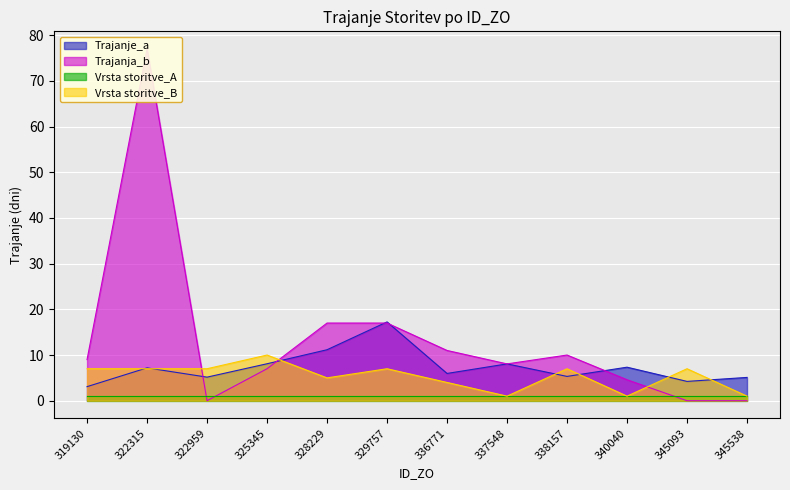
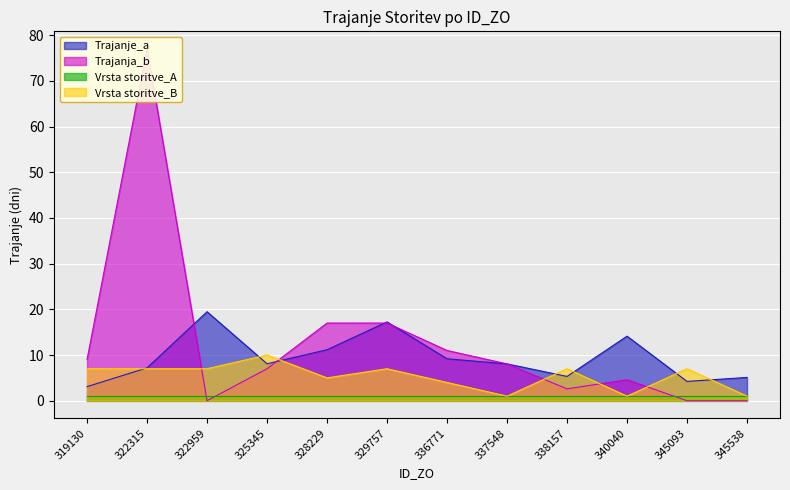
  {
    "Trajanje_a": {
      "319130": 3,
-     "322959": 5,
+     "322959": 19,
      "325345": 8,
      "328229": 11,
-     "336771": 6,
+     "336771": 9,
      "338157": 5,
-     "340040": 7,
+     "340040": 14,
      "345093": 4,
      "345538": 5
    },
    "Trajanja_b": {
      "319130": 9,
      "322959": 0,
      "325345": 7,
      "328229": 17,
      "336771": 11,
-     "338157": 10,
+     "338157": 3,
      "340040": 5,
      "345093": 0,
      "345538": 0
    },
    "Vrsta storitve_A": {
      "319130": 1,
      "322315": 1,
      "322959": 1,
      "325345": 1,
      "328229": 1,
      "329757": 1,
      "336771": 1,
      "338157": 1,
      "345093": 1
    },
    "Vrsta storitve_B": {
      "319130": 7,
      "322959": 7,
      "325345": 10,
      "328229": 5,
      "329757": 7,
      "336771": 4,
      "338157": 7,
      "345093": 7
    }
  }
